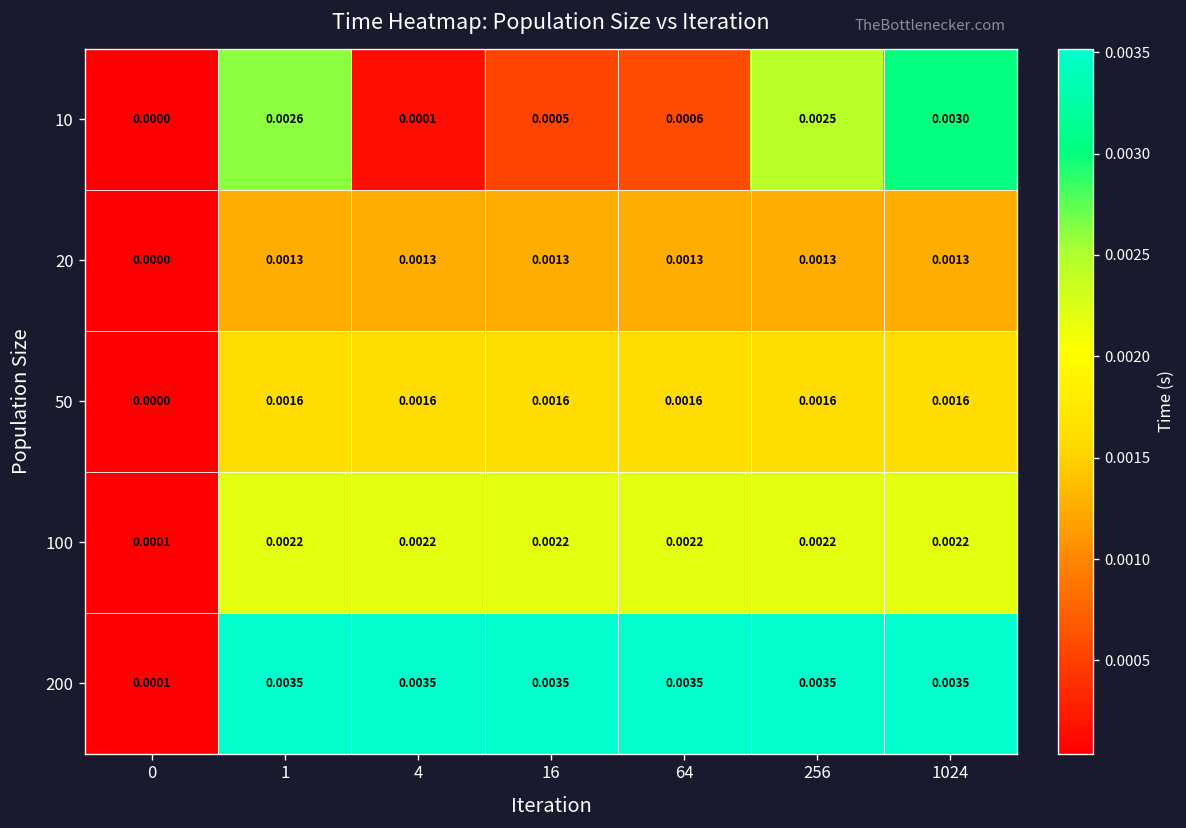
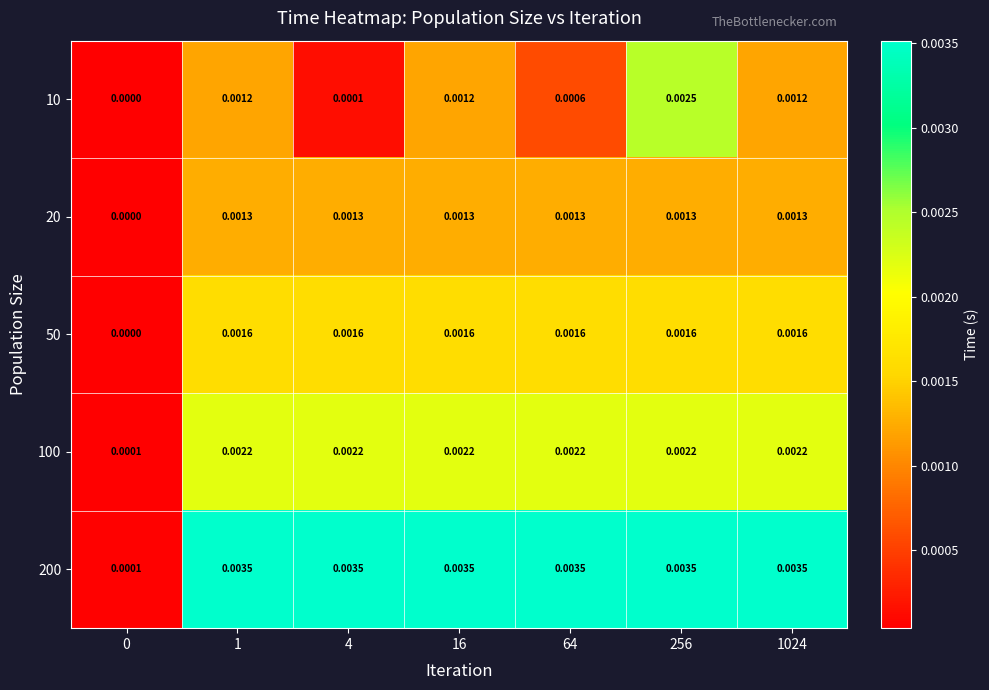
  {
    "10": {
      "0": 0.0000,
-     "1": 0.0026,
+     "1": 0.0012,
      "4": 0.0001,
-     "16": 0.0005,
+     "16": 0.0012,
      "64": 0.0006,
      "256": 0.0025,
-     "1024": 0.0030
+     "1024": 0.0012
    },
    "20": {
      "0": 0.0000,
      "1": 0.0013,
      "4": 0.0013,
      "16": 0.0013,
      "64": 0.0013,
      "256": 0.0013,
      "1024": 0.0013
    },
    "50": {
      "0": 0.0000,
      "1": 0.0016,
      "4": 0.0016,
      "16": 0.0016,
      "64": 0.0016,
      "256": 0.0016,
      "1024": 0.0016
    },
    "100": {
      "0": 0.0001,
      "1": 0.0022,
      "4": 0.0022,
      "16": 0.0022,
      "64": 0.0022,
      "256": 0.0022,
      "1024": 0.0022
    },
    "200": {
      "0": 0.0001,
      "1": 0.0035,
      "4": 0.0035,
      "16": 0.0035,
      "64": 0.0035,
      "256": 0.0035,
      "1024": 0.0035
    }
  }
